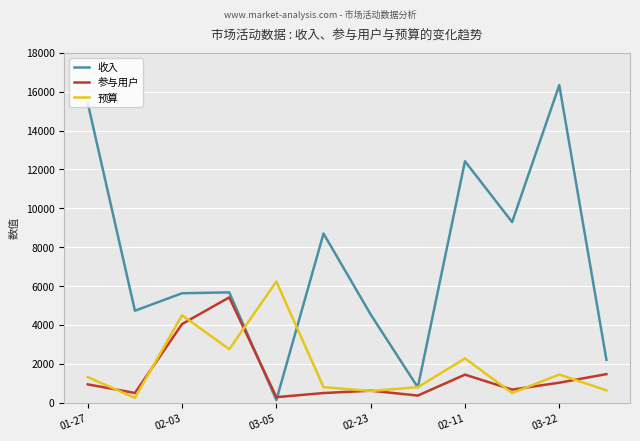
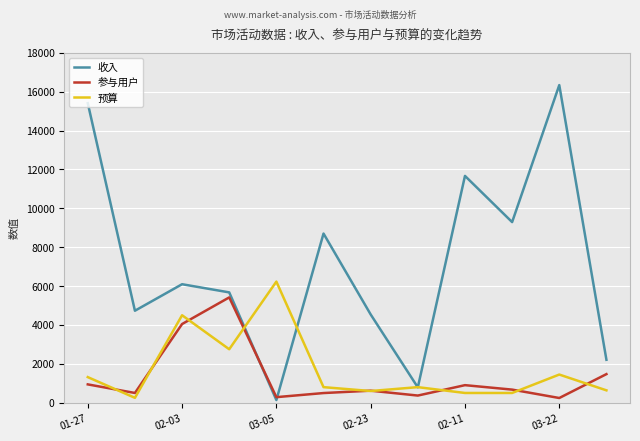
  {
    "收入": {
-     "02-03": 5600,
+     "02-03": 6100,
      "03-05": 100,
      "02-23": 4500,
-     "02-11": 12400,
+     "02-11": 11700,
      "03-22": 16300
    },
    "参与用户": {
      "01-27": 900,
      "02-03": 4000,
      "03-05": 300,
-     "02-11": 1400,
-     "03-22": 1000
+     "02-11": 900,
+     "03-22": 200
    },
    "预算": {
      "01-27": 1300,
      "02-03": 4500,
      "03-05": 6200,
-     "02-11": 2300,
+     "02-11": 500,
      "03-22": 1400
    }
  }
